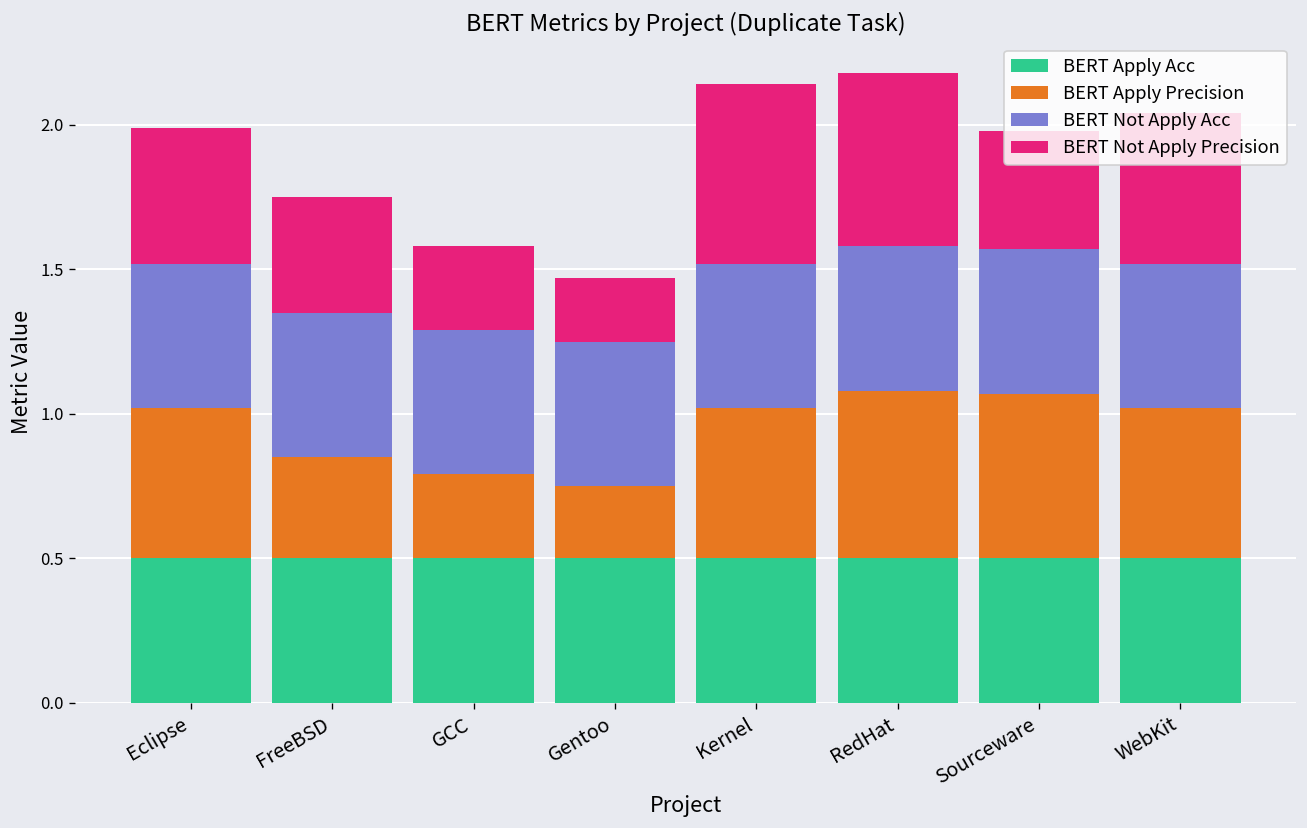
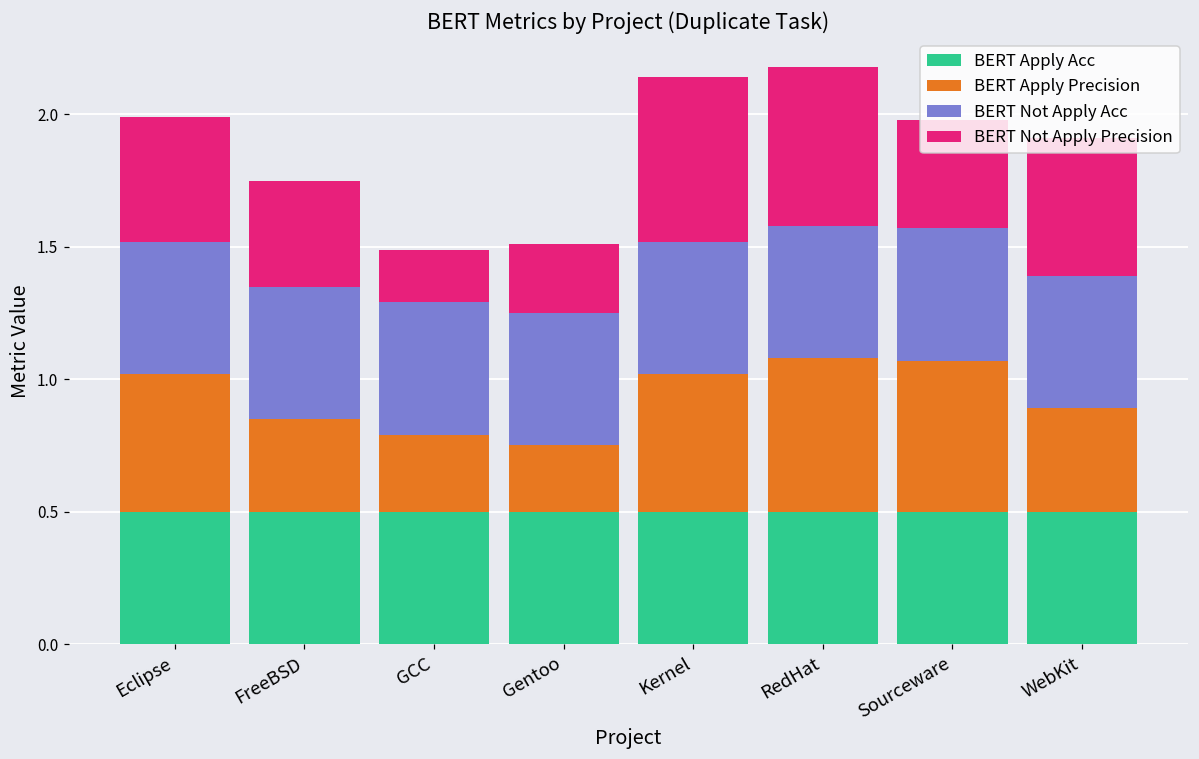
  {
    "BERT Apply Acc": {
      "Eclipse": 0.50,
      "FreeBSD": 0.50,
      "GCC": 0.50,
      "Gentoo": 0.50,
      "Kernel": 0.50,
      "RedHat": 0.50,
      "Sourceware": 0.50,
      "WebKit": 0.50
    },
    "BERT Apply Precision": {
      "Eclipse": 0.52,
      "FreeBSD": 0.35,
      "GCC": 0.29,
      "Gentoo": 0.25,
      "Kernel": 0.52,
      "RedHat": 0.58,
      "Sourceware": 0.57,
-     "WebKit": 0.52
+     "WebKit": 0.39
    },
    "BERT Not Apply Acc": {
      "Eclipse": 0.50,
      "FreeBSD": 0.50,
      "GCC": 0.50,
      "Gentoo": 0.50,
      "Kernel": 0.50,
      "RedHat": 0.50,
      "Sourceware": 0.50,
      "WebKit": 0.50
    },
    "BERT Not Apply Precision": {
      "Eclipse": 0.47,
      "FreeBSD": 0.40,
-     "GCC": 0.29,
-     "Gentoo": 0.22,
+     "GCC": 0.20,
+     "Gentoo": 0.26,
      "Kernel": 0.62,
      "RedHat": 0.60
    }
  }
